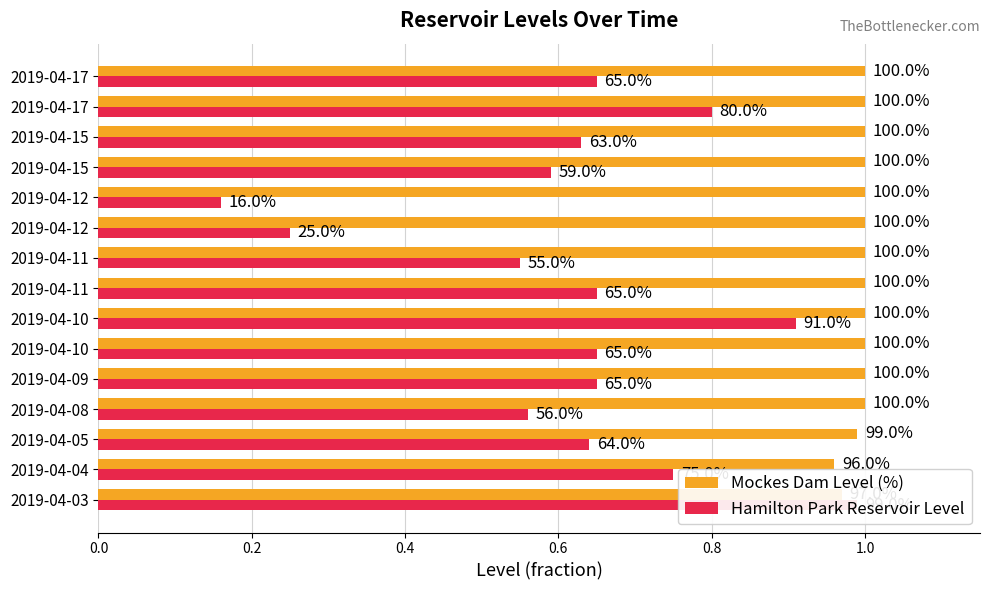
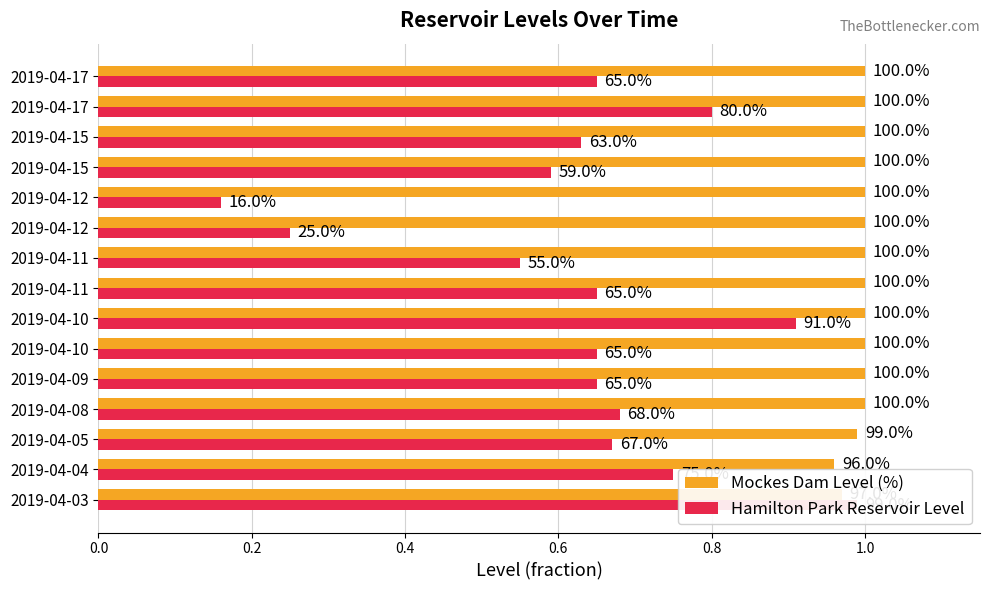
  {
    "Mockes Dam Level (%)": {
      "2019-04-09": "100.0%",
      "2019-04-08": "100.0%",
      "2019-04-05": "99.0%"
    },
    "Hamilton Park Reservoir Level": {
      "2019-04-09": "65.0%",
-     "2019-04-08": "56.0%",
-     "2019-04-05": "64.0%"
+     "2019-04-08": "68.0%",
+     "2019-04-05": "67.0%"
    }
  }
